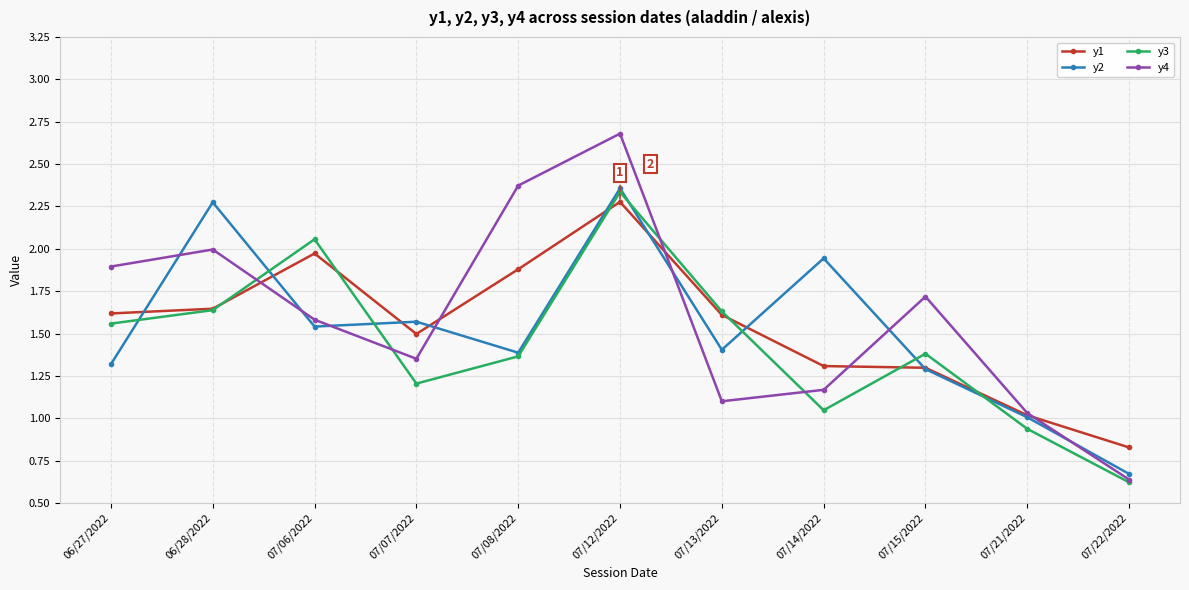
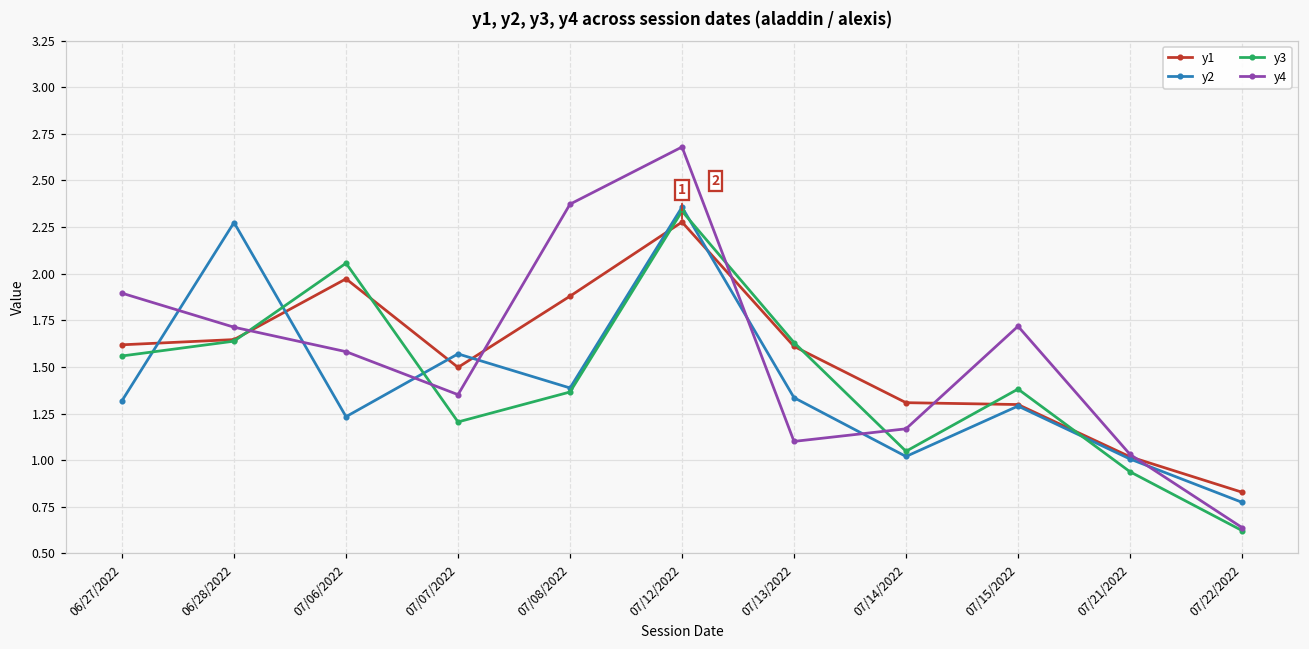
  {
    "y1": {
      "06/27/2022": 1.62,
      "07/06/2022": 1.97,
      "07/07/2022": 1.50,
      "07/08/2022": 1.88,
      "07/12/2022": 2.28,
      "07/13/2022": 1.61,
      "07/14/2022": 1.31,
      "07/22/2022": 0.83
    },
    "y2": {
      "06/27/2022": 1.32,
      "06/28/2022": 2.27,
-     "07/06/2022": 1.54,
+     "07/06/2022": 1.23,
      "07/07/2022": 1.57,
      "07/08/2022": 1.39,
-     "07/13/2022": 1.40,
-     "07/14/2022": 1.94,
-     "07/22/2022": 0.67
+     "07/13/2022": 1.33,
+     "07/14/2022": 1.02,
+     "07/22/2022": 0.77
    },
    "y3": {
      "06/27/2022": 1.56,
      "07/06/2022": 2.06,
      "07/07/2022": 1.20,
      "07/08/2022": 1.37,
      "07/13/2022": 1.63,
      "07/14/2022": 1.05,
      "07/15/2022": 1.38,
      "07/21/2022": 0.94,
      "07/22/2022": 0.62
    },
    "y4": {
      "06/27/2022": 1.90,
-     "06/28/2022": 2.00,
+     "06/28/2022": 1.71,
      "07/06/2022": 1.58,
      "07/07/2022": 1.35,
      "07/08/2022": 2.37,
      "07/12/2022": 2.68,
      "07/13/2022": 1.10,
      "07/14/2022": 1.17,
      "07/15/2022": 1.72,
      "07/22/2022": 0.64
    }
  }
